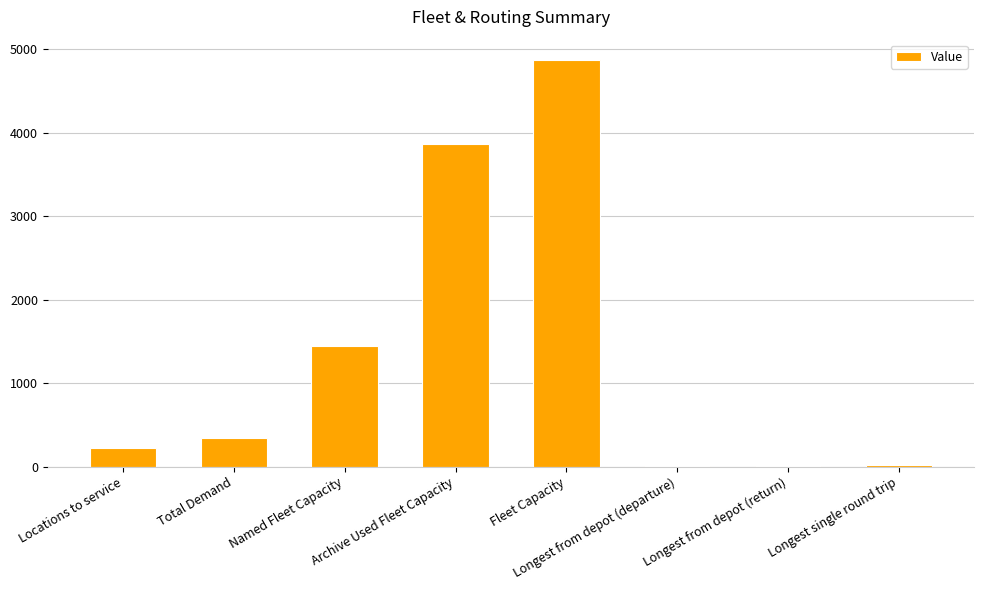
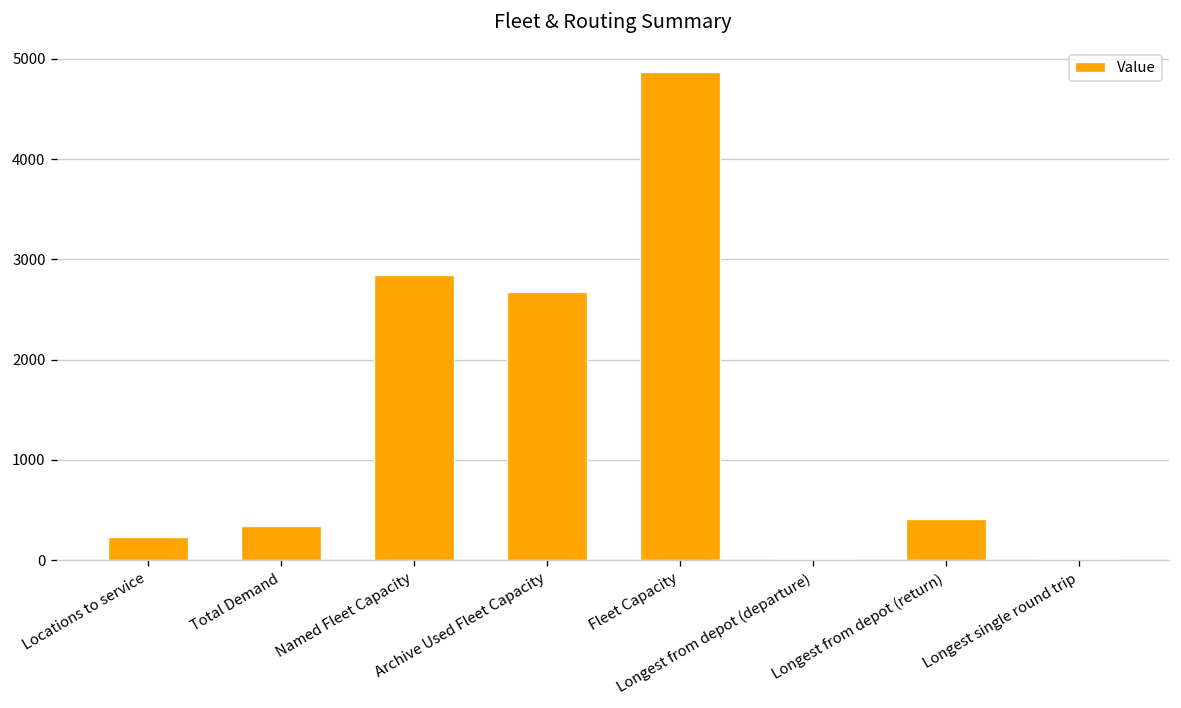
  {
    "Locations to service": 200,
    "Total Demand": 300,
-   "Named Fleet Capacity": 1400,
-   "Archive Used Fleet Capacity": 3900,
+   "Named Fleet Capacity": 2800,
+   "Archive Used Fleet Capacity": 2700,
    "Fleet Capacity": 4900,
-   "Longest from depot (return)": 0
+   "Longest from depot (return)": 400
  }
